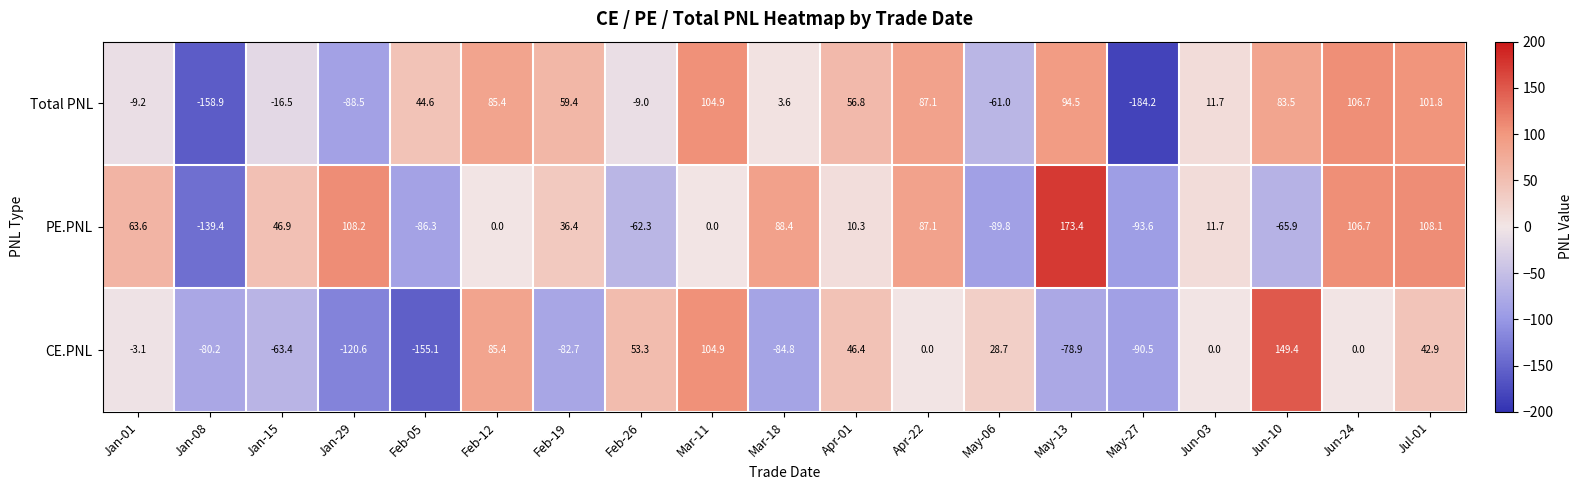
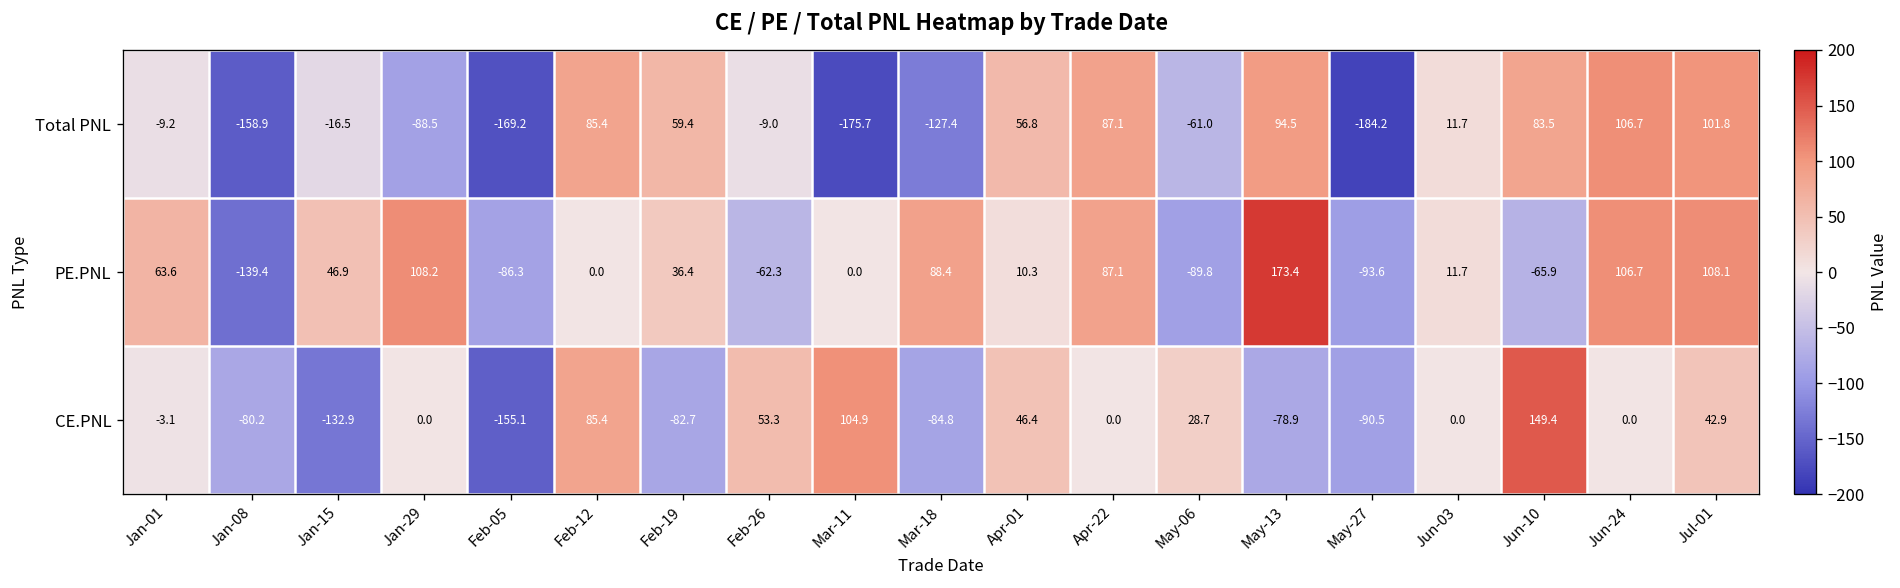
  {
    "Total PNL": {
      "Jan-01": -9.2,
      "Jan-08": -158.9,
      "Jan-15": -16.5,
      "Jan-29": -88.5,
-     "Feb-05": 44.6,
+     "Feb-05": -169.2,
      "Feb-12": 85.4,
      "Feb-19": 59.4,
      "Feb-26": -9.0,
-     "Mar-11": 104.9,
-     "Mar-18": 3.6,
+     "Mar-11": -175.7,
+     "Mar-18": -127.4,
      "Apr-01": 56.8,
      "Apr-22": 87.1,
      "May-06": -61.0,
      "May-13": 94.5,
      "May-27": -184.2,
      "Jun-03": 11.7,
      "Jun-10": 83.5,
      "Jun-24": 106.7,
      "Jul-01": 101.8
    },
    "PE.PNL": {
      "Jan-01": 63.6,
      "Jan-08": -139.4,
      "Jan-15": 46.9,
      "Jan-29": 108.2,
      "Feb-05": -86.3,
      "Feb-12": 0.0,
      "Feb-19": 36.4,
      "Feb-26": -62.3,
      "Mar-11": 0.0,
      "Mar-18": 88.4,
      "Apr-01": 10.3,
      "Apr-22": 87.1,
      "May-06": -89.8,
      "May-13": 173.4,
      "May-27": -93.6,
      "Jun-03": 11.7,
      "Jun-10": -65.9,
      "Jun-24": 106.7,
      "Jul-01": 108.1
    },
    "CE.PNL": {
      "Jan-01": -3.1,
      "Jan-08": -80.2,
-     "Jan-15": -63.4,
-     "Jan-29": -120.6,
+     "Jan-15": -132.9,
+     "Jan-29": 0.0,
      "Feb-05": -155.1,
      "Feb-12": 85.4,
      "Feb-19": -82.7,
      "Feb-26": 53.3,
      "Mar-11": 104.9,
      "Mar-18": -84.8,
      "Apr-01": 46.4,
      "Apr-22": 0.0,
      "May-06": 28.7,
      "May-13": -78.9,
      "May-27": -90.5,
      "Jun-03": 0.0,
      "Jun-10": 149.4,
      "Jun-24": 0.0,
      "Jul-01": 42.9
    }
  }
